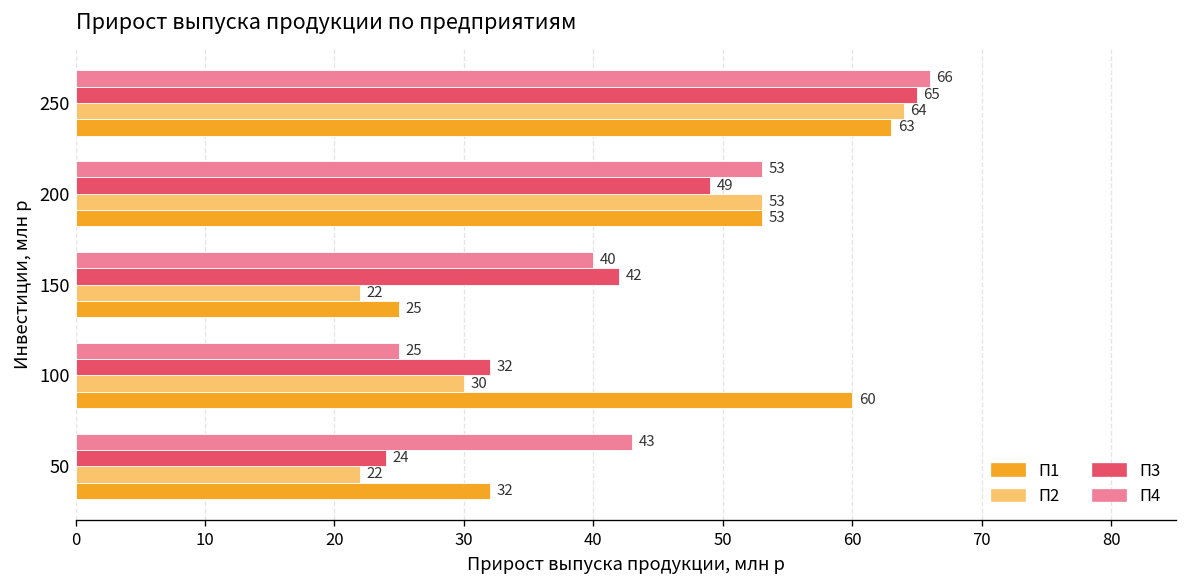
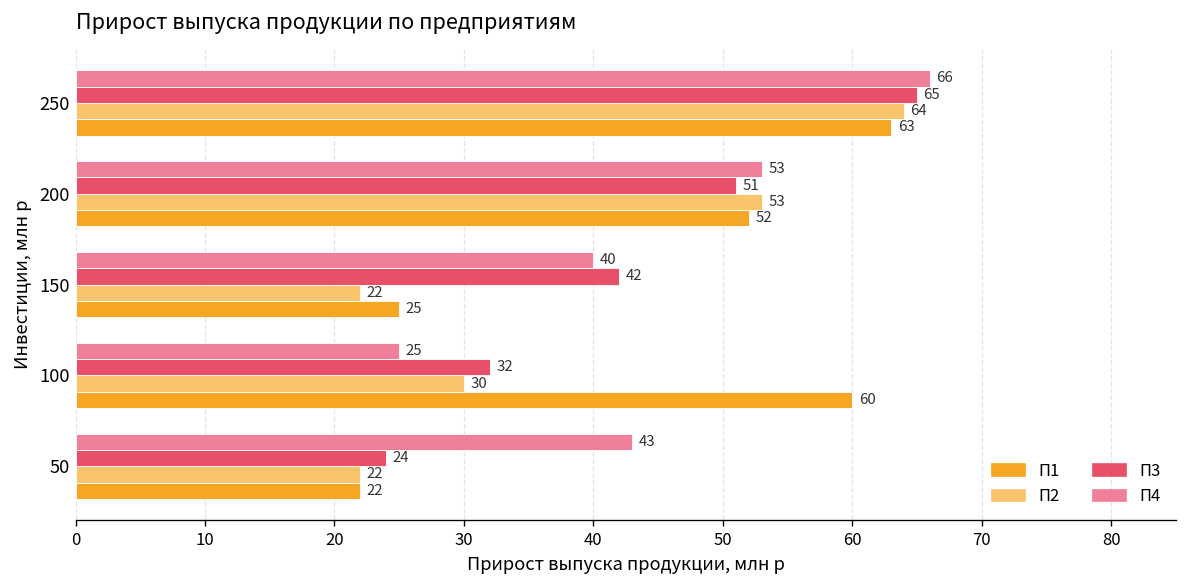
  {
    "П1": {
      "250": 63,
-     "200": 53,
+     "200": 52,
      "150": 25,
      "100": 60,
-     "50": 32
+     "50": 22
    },
    "П2": {
      "250": 64,
      "200": 53,
      "150": 22,
      "100": 30,
      "50": 22
    },
    "П3": {
      "250": 65,
-     "200": 49,
+     "200": 51,
      "150": 42,
      "100": 32,
      "50": 24
    },
    "П4": {
      "250": 66,
      "200": 53,
      "150": 40,
      "100": 25,
      "50": 43
    }
  }
